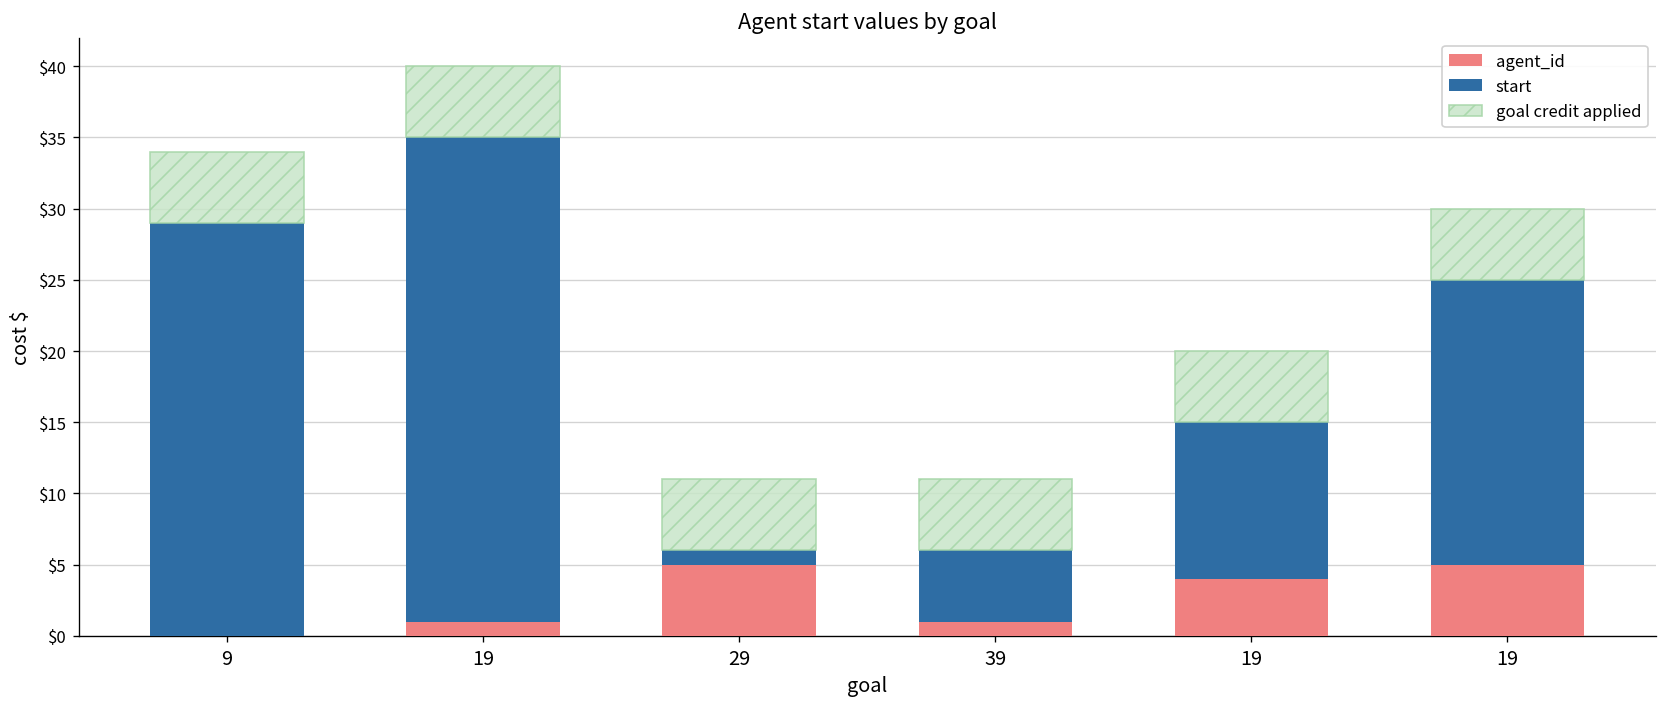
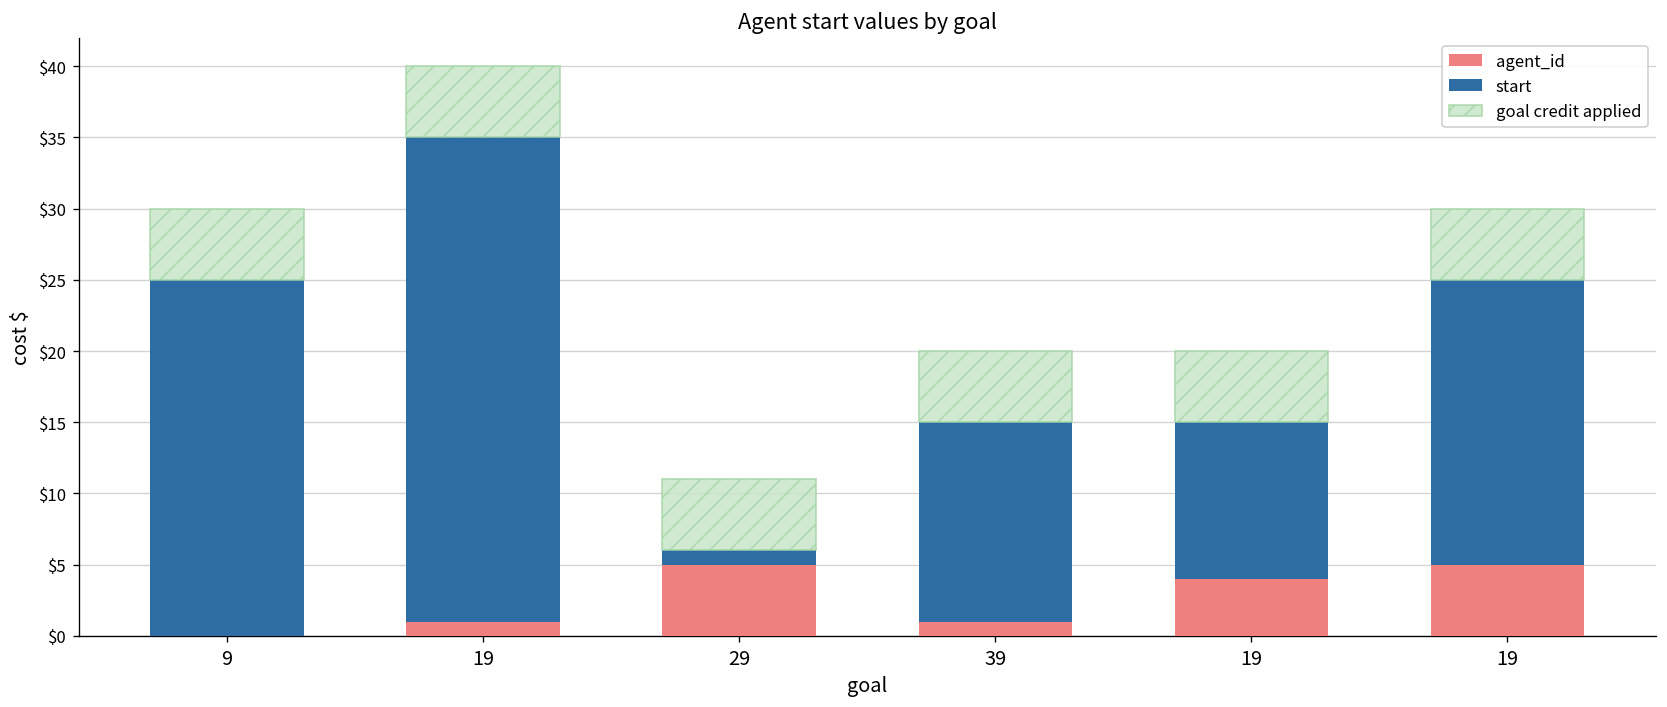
  {
    "agent_id": {
      "9": "$0",
      "29": "$5",
      "39": "$1"
    },
    "start": {
-     "9": "$29",
+     "9": "$25",
      "29": "$1",
-     "39": "$5"
+     "39": "$14"
    },
    "goal credit applied": {
      "9": "$5",
      "29": "$5",
      "39": "$5"
    }
  }
